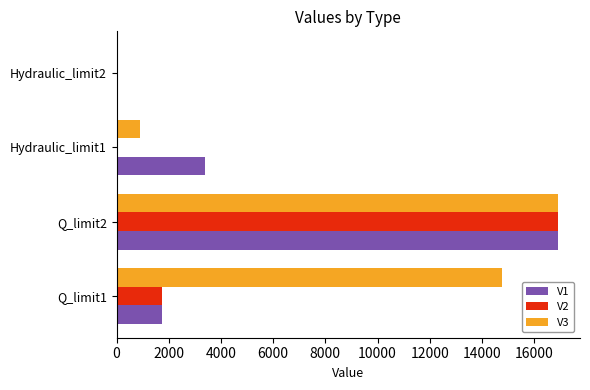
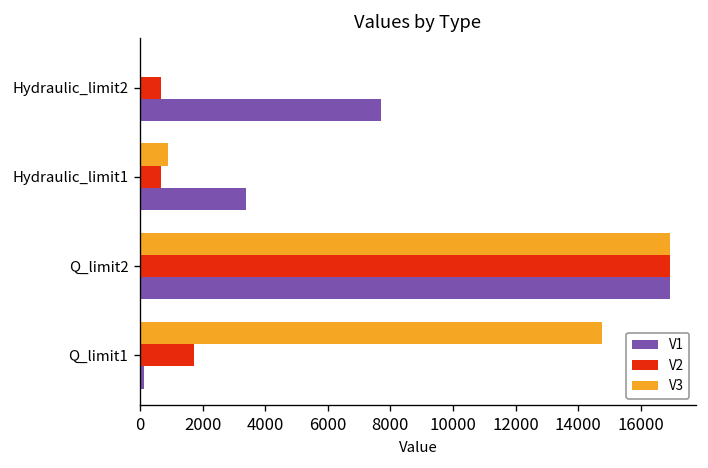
  {
    "V1": {
-     "Hydraulic_limit2": 0,
+     "Hydraulic_limit2": 7700,
      "Hydraulic_limit1": 3400,
      "Q_limit2": 16900,
-     "Q_limit1": 1700
+     "Q_limit1": 100
    },
    "V2": {
-     "Hydraulic_limit2": 0,
-     "Hydraulic_limit1": 0,
+     "Hydraulic_limit2": 700,
+     "Hydraulic_limit1": 700,
      "Q_limit2": 16900,
      "Q_limit1": 1700
    },
    "V3": {
      "Hydraulic_limit1": 900,
      "Q_limit2": 16900,
      "Q_limit1": 14800
    }
  }
